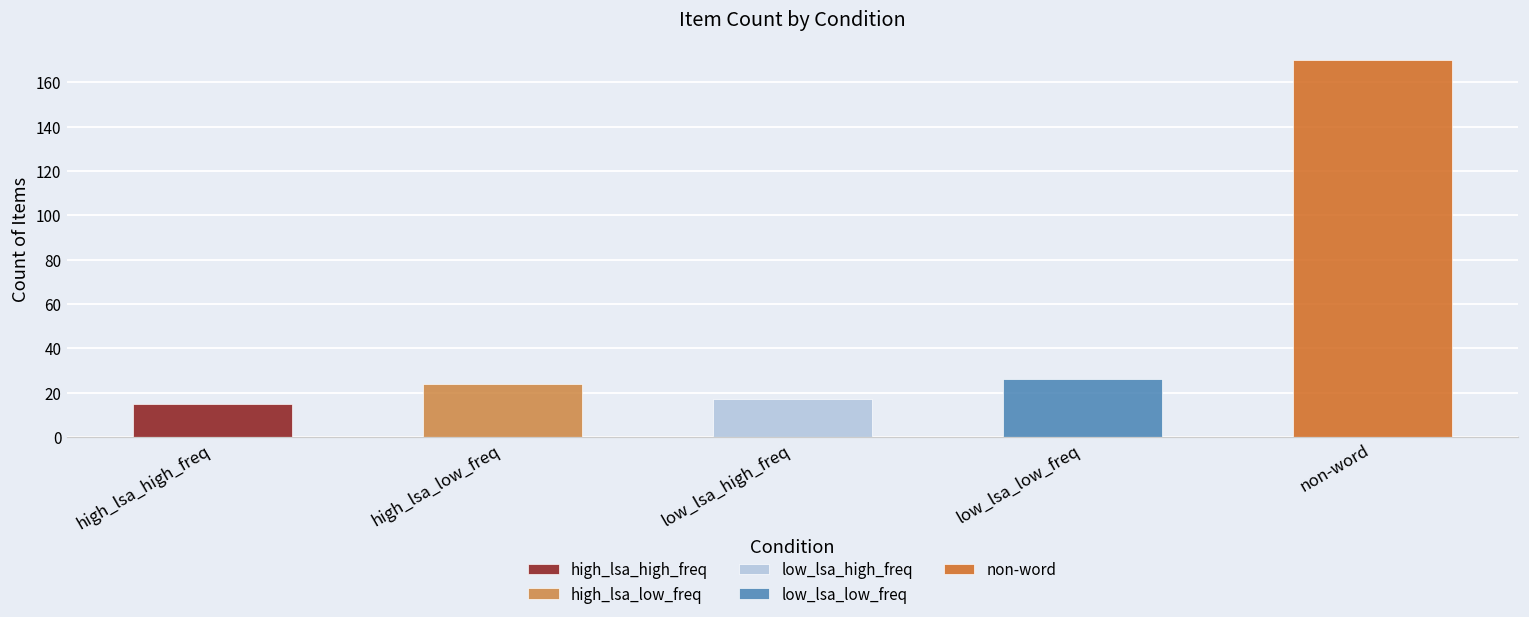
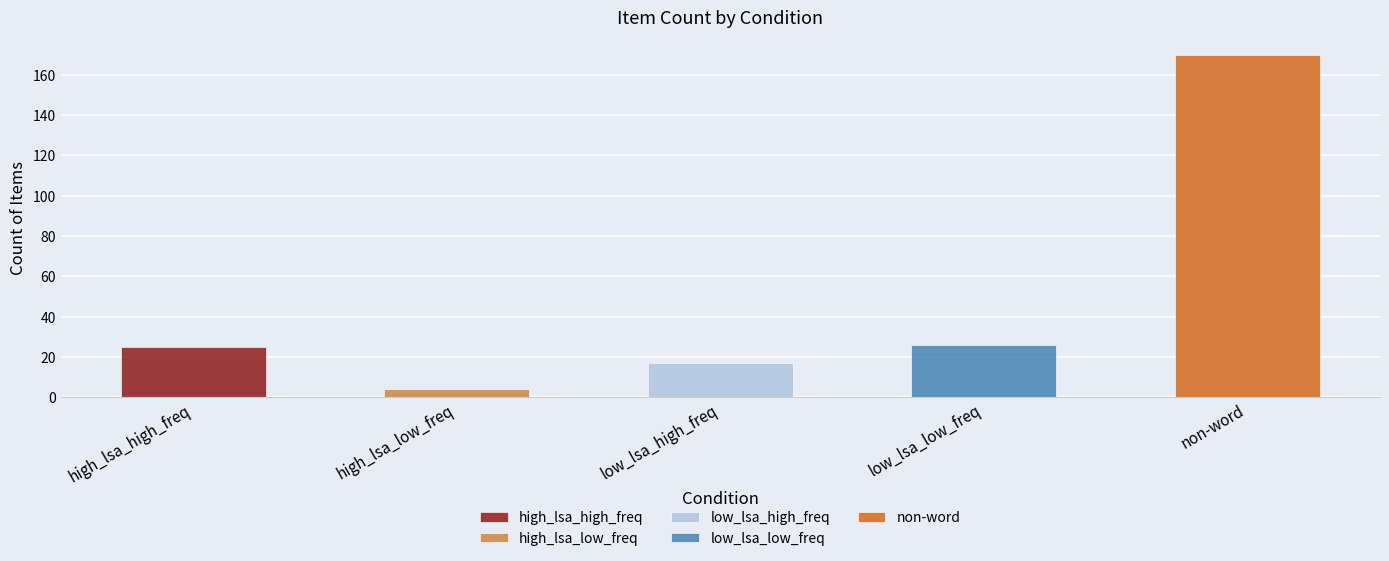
  {
-   "high_lsa_high_freq": 15,
-   "high_lsa_low_freq": 24,
+   "high_lsa_high_freq": 25,
+   "high_lsa_low_freq": 4,
    "low_lsa_high_freq": 17,
    "low_lsa_low_freq": 26,
    "non-word": 170
  }
